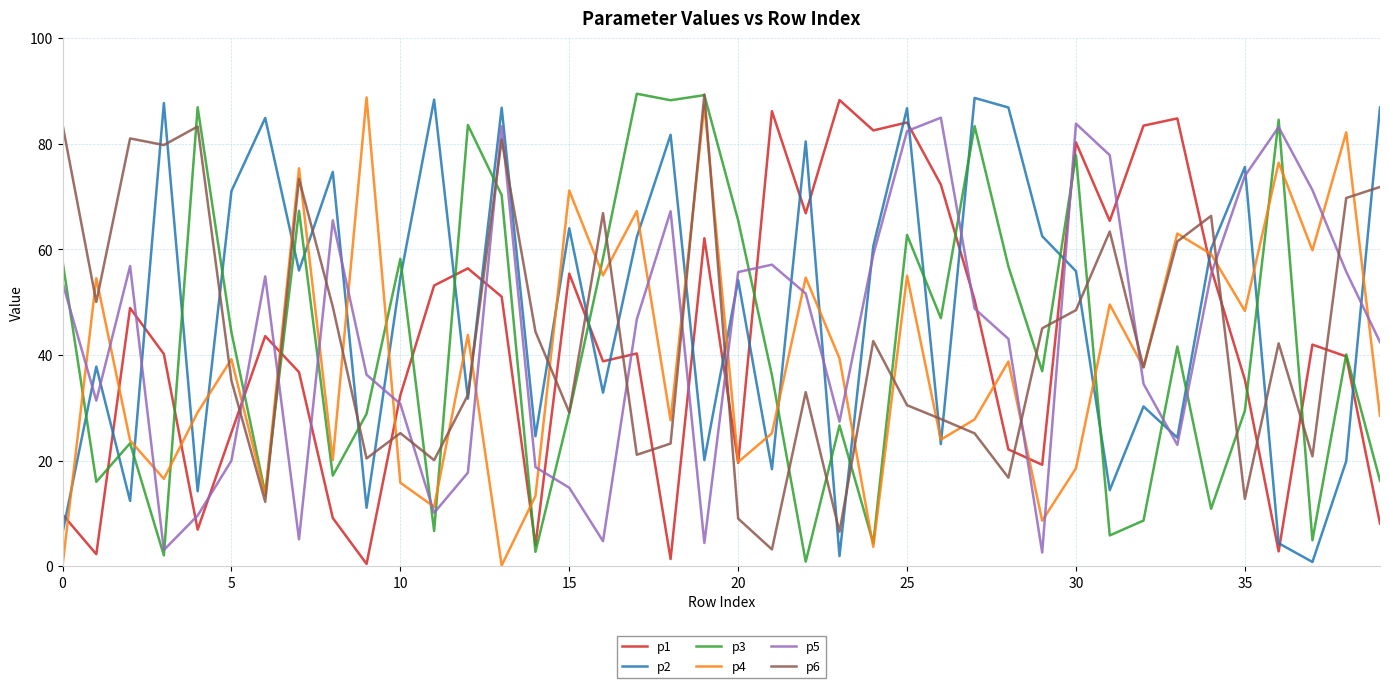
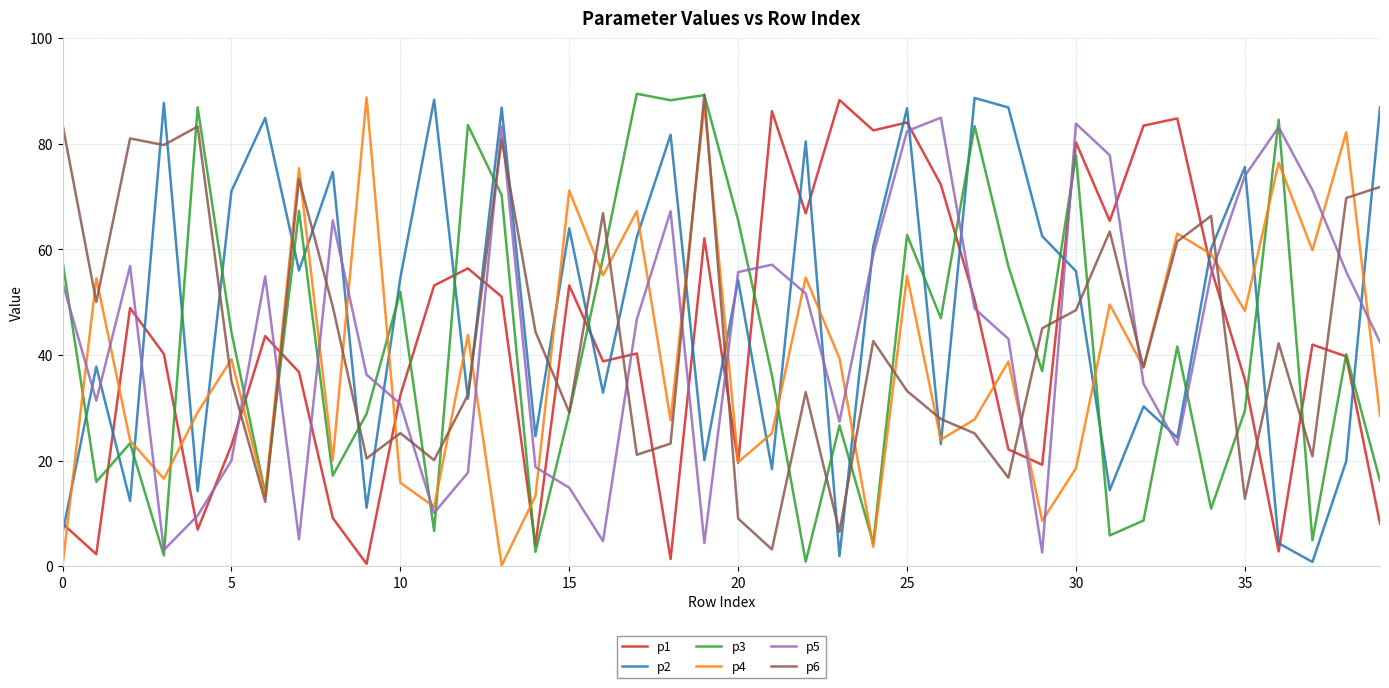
  {
    "p1": {
-     "0": 10,
-     "5": 25,
+     "0": 8,
+     "5": 23,
      "10": 32,
-     "15": 55,
+     "15": 53,
      "25": 84,
      "30": 80,
      "35": 35
    },
    "p2": {
      "0": 6,
      "5": 71,
      "10": 55,
      "15": 64,
      "20": 54,
      "25": 87,
      "30": 56,
      "35": 76
    },
    "p3": {
      "0": 58,
      "5": 44,
-     "10": 58,
+     "10": 52,
      "20": 65,
      "25": 63,
      "30": 78,
      "35": 29
    },
    "p4": {
      "0": 0,
      "5": 39,
      "10": 16,
      "15": 71,
      "25": 55,
      "30": 19,
      "35": 48
    },
    "p5": {
      "0": 54,
      "5": 20,
      "10": 31,
      "15": 15,
      "20": 56,
      "25": 82,
      "30": 84,
      "35": 74
    },
    "p6": {
      "0": 84,
      "5": 35,
      "10": 25,
      "20": 9,
-     "25": 30,
+     "25": 33,
      "30": 48,
      "35": 13
    }
  }
